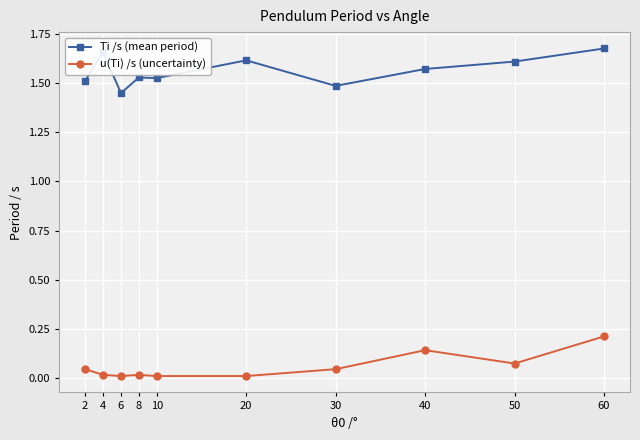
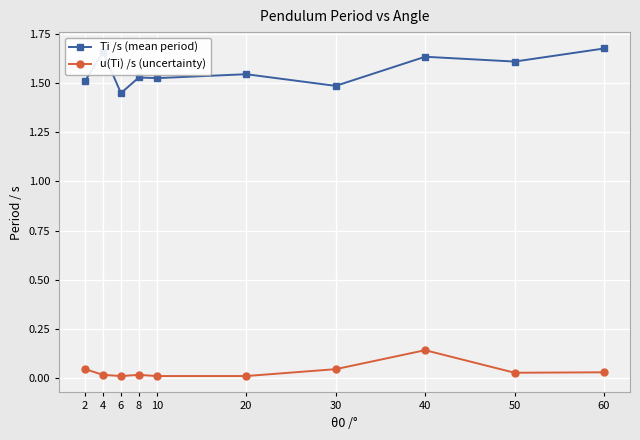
  {
    "T̅i /s (mean period)": {
      "2": 1.51,
      "6": 1.45,
      "8": 1.53,
      "10": 1.53,
-     "20": 1.62,
+     "20": 1.55,
      "30": 1.49,
-     "40": 1.57,
+     "40": 1.64,
      "50": 1.61,
      "60": 1.68
    },
    "u(T̅i) /s (uncertainty)": {
      "2": 0.04,
      "4": 0.01,
      "6": 0.01,
      "8": 0.01,
      "10": 0.01,
      "20": 0.01,
      "30": 0.04,
      "40": 0.14,
-     "50": 0.07,
-     "60": 0.21
+     "50": 0.02,
+     "60": 0.03
    }
  }
